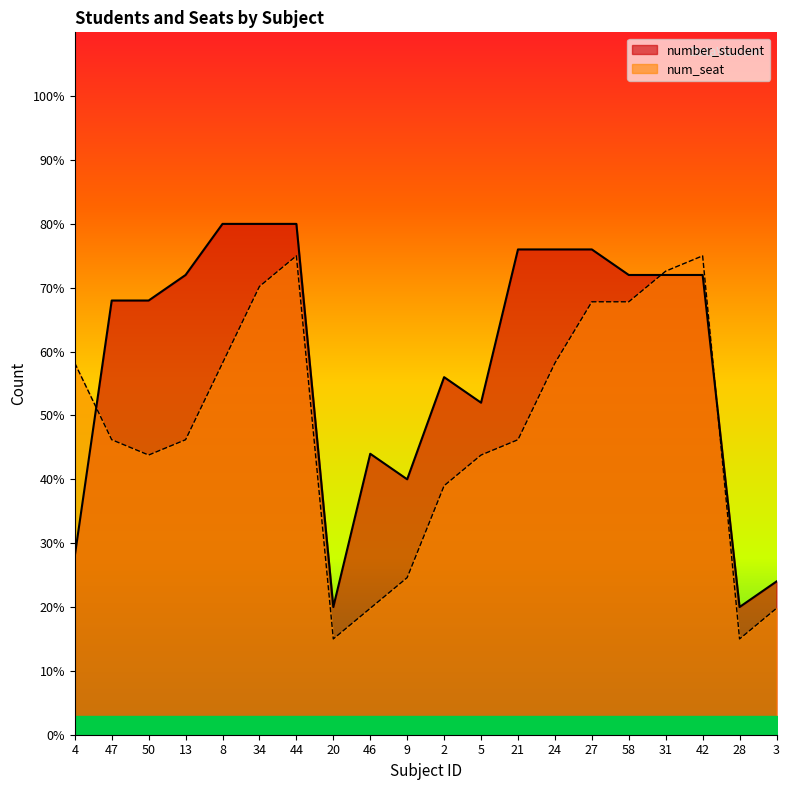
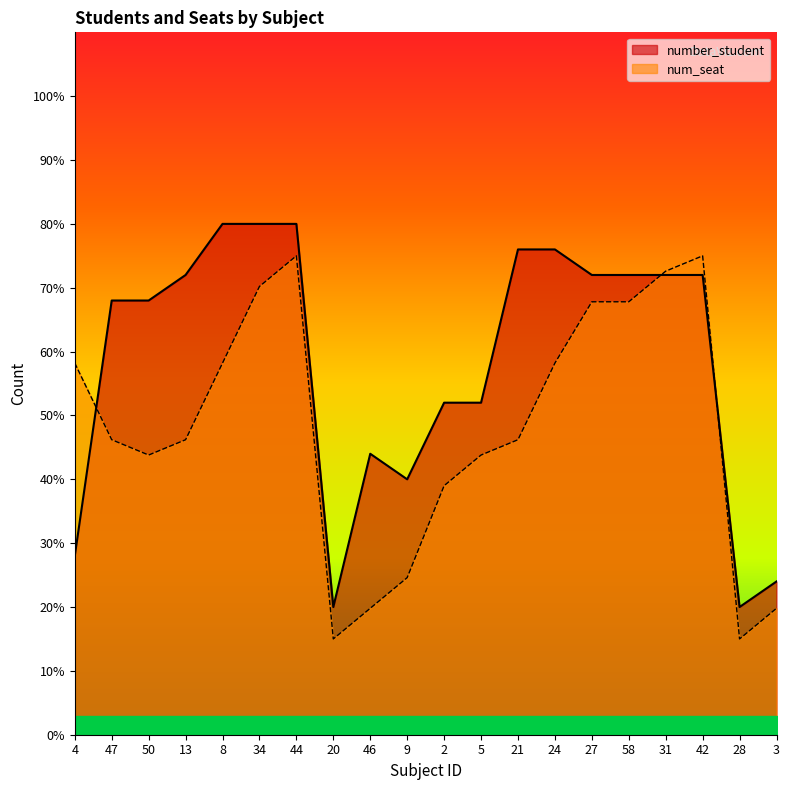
  {
    "number_student": {
      "4": "28%",
      "47": "68%",
      "50": "68%",
      "13": "72%",
      "8": "80%",
      "34": "80%",
      "44": "80%",
      "20": "20%",
      "46": "44%",
      "9": "40%",
-     "2": "56%",
+     "2": "52%",
      "5": "52%",
      "21": "76%",
      "24": "76%",
-     "27": "76%",
+     "27": "72%",
      "58": "72%",
      "31": "72%",
      "42": "72%",
      "28": "20%",
      "3": "24%"
    },
    "num_seat": {
      "4": "58%",
      "47": "46%",
      "50": "44%",
      "13": "46%",
      "8": "58%",
      "34": "70%",
      "44": "75%",
      "20": "15%",
      "46": "20%",
      "9": "25%",
      "2": "39%",
      "5": "44%",
      "21": "46%",
      "24": "58%",
      "27": "68%",
      "58": "68%",
      "31": "73%",
      "42": "75%",
      "28": "15%",
      "3": "20%"
    }
  }
